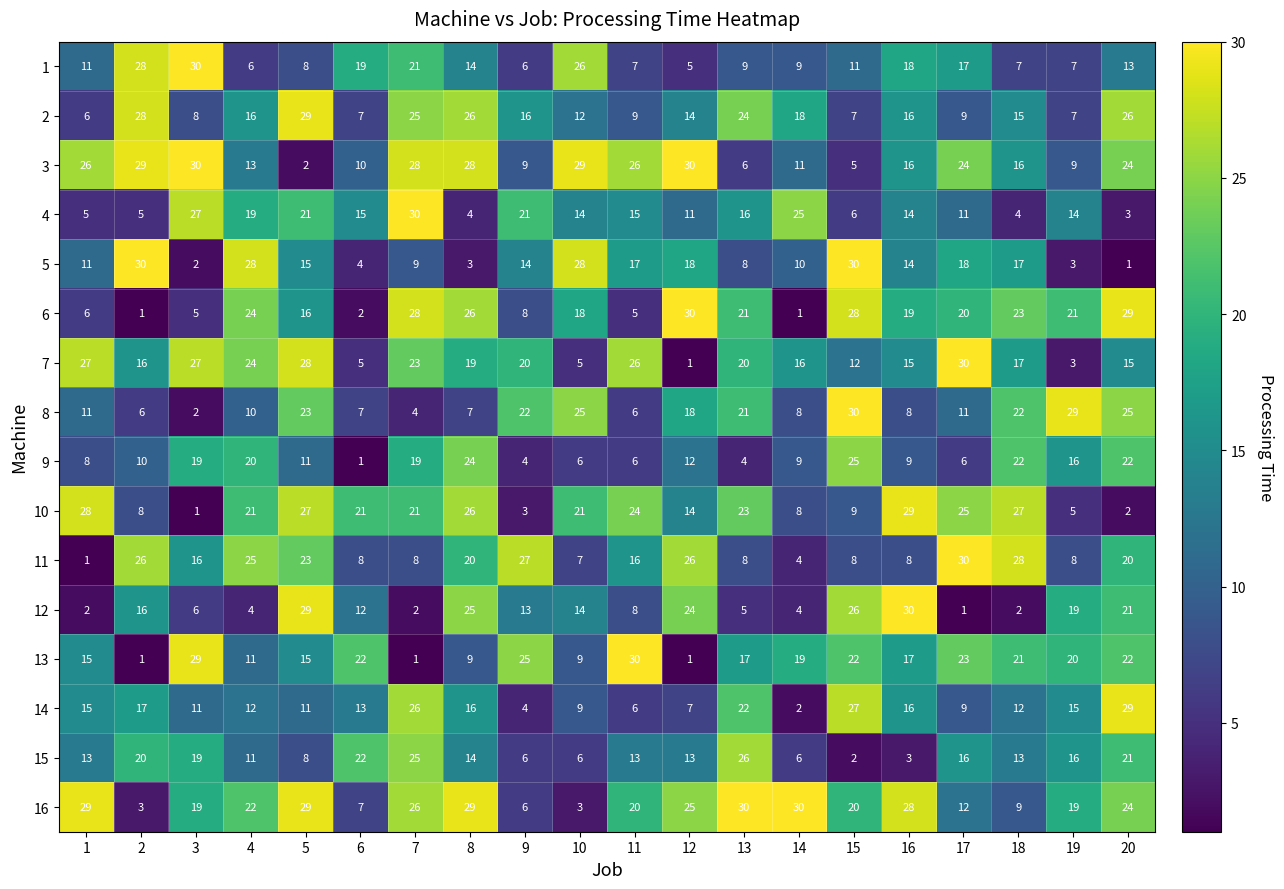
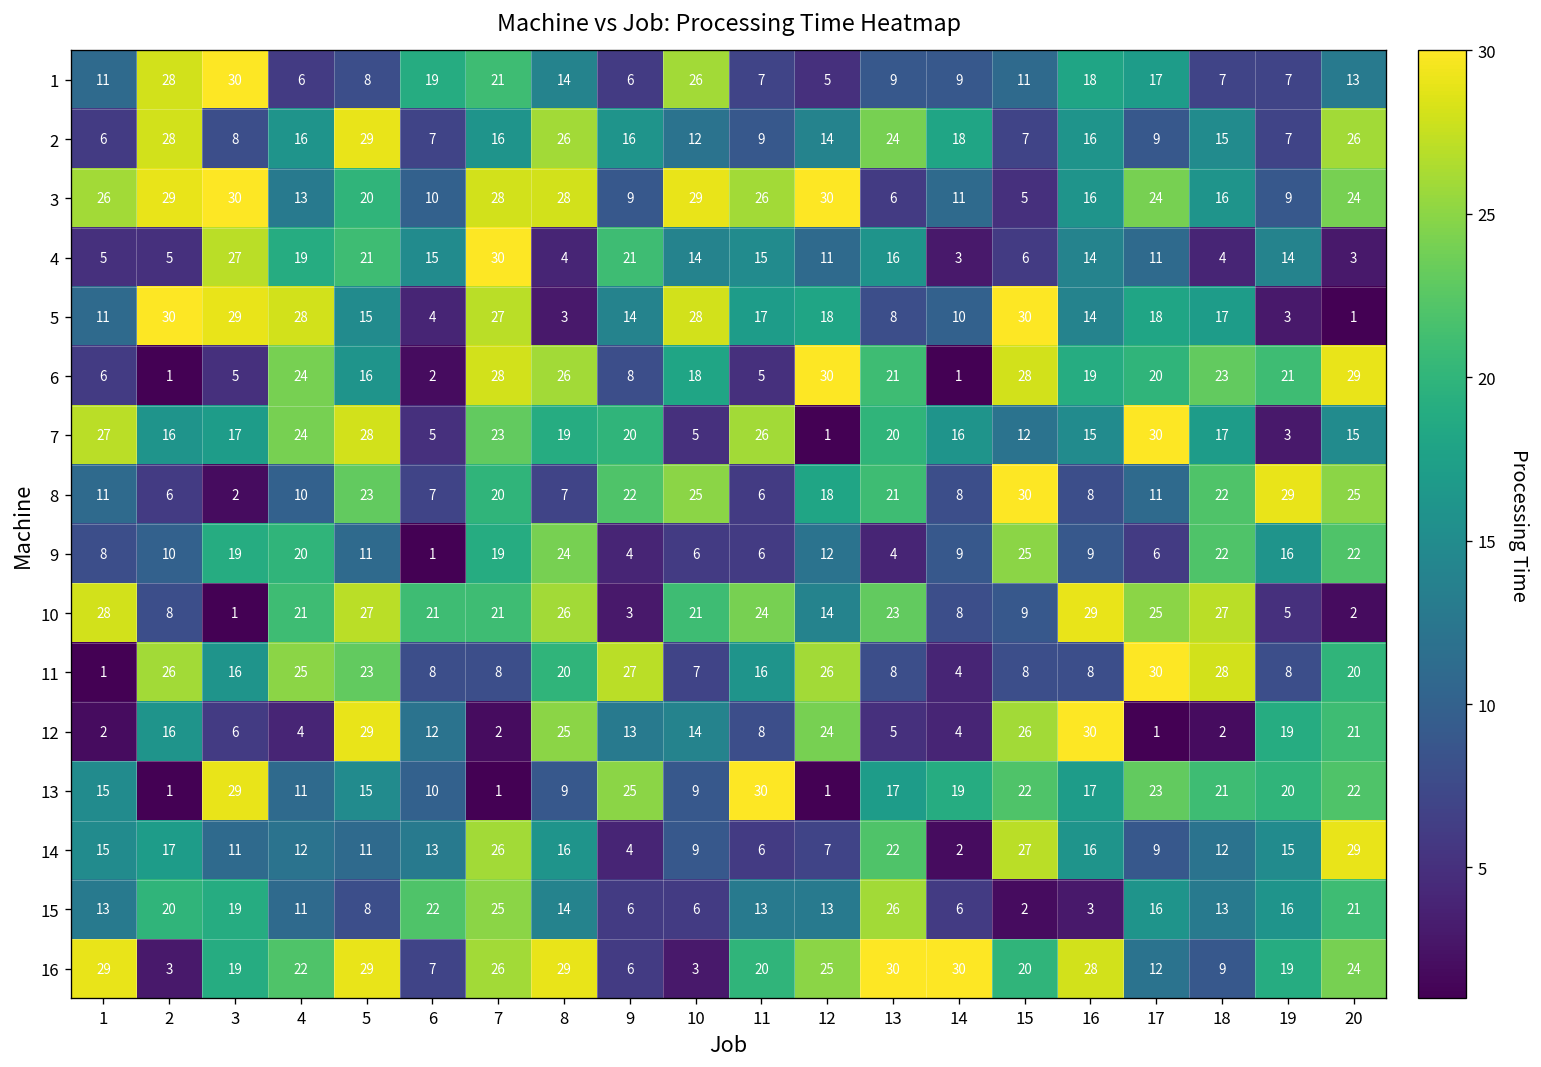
  {
    "2": {
      "1": 6,
      "2": 28,
      "3": 8,
      "4": 16,
      "5": 29,
      "6": 7,
-     "7": 25,
+     "7": 16,
      "8": 26,
      "9": 16,
      "10": 12,
      "11": 9,
      "12": 14,
      "13": 24,
      "14": 18,
      "15": 7,
      "16": 16,
      "17": 9,
      "18": 15,
      "19": 7,
      "20": 26
    },
    "3": {
      "1": 26,
      "2": 29,
      "3": 30,
      "4": 13,
-     "5": 2,
+     "5": 20,
      "6": 10,
      "7": 28,
      "8": 28,
      "9": 9,
      "10": 29,
      "11": 26,
      "12": 30,
      "13": 6,
      "14": 11,
      "15": 5,
      "16": 16,
      "17": 24,
      "18": 16,
      "19": 9,
      "20": 24
    },
    "4": {
      "1": 5,
      "2": 5,
      "3": 27,
      "4": 19,
      "5": 21,
      "6": 15,
      "7": 30,
      "8": 4,
      "9": 21,
      "10": 14,
      "11": 15,
      "12": 11,
      "13": 16,
-     "14": 25,
+     "14": 3,
      "15": 6,
      "16": 14,
      "17": 11,
      "18": 4,
      "19": 14,
      "20": 3
    },
    "5": {
      "1": 11,
      "2": 30,
-     "3": 2,
+     "3": 29,
      "4": 28,
      "5": 15,
      "6": 4,
-     "7": 9,
+     "7": 27,
      "8": 3,
      "9": 14,
      "10": 28,
      "11": 17,
      "12": 18,
      "13": 8,
      "14": 10,
      "15": 30,
      "16": 14,
      "17": 18,
      "18": 17,
      "19": 3,
      "20": 1
    },
    "7": {
      "1": 27,
      "2": 16,
-     "3": 27,
+     "3": 17,
      "4": 24,
      "5": 28,
      "6": 5,
      "7": 23,
      "8": 19,
      "9": 20,
      "10": 5,
      "11": 26,
      "12": 1,
      "13": 20,
      "14": 16,
      "15": 12,
      "16": 15,
      "17": 30,
      "18": 17,
      "19": 3,
      "20": 15
    },
    "8": {
      "1": 11,
      "2": 6,
      "3": 2,
      "4": 10,
      "5": 23,
      "6": 7,
-     "7": 4,
+     "7": 20,
      "8": 7,
      "9": 22,
      "10": 25,
      "11": 6,
      "12": 18,
      "13": 21,
      "14": 8,
      "15": 30,
      "16": 8,
      "17": 11,
      "18": 22,
      "19": 29,
      "20": 25
    },
    "13": {
      "1": 15,
      "2": 1,
      "3": 29,
      "4": 11,
      "5": 15,
-     "6": 22,
+     "6": 10,
      "7": 1,
      "8": 9,
      "9": 25,
      "10": 9,
      "11": 30,
      "12": 1,
      "13": 17,
      "14": 19,
      "15": 22,
      "16": 17,
      "17": 23,
      "18": 21,
      "19": 20,
      "20": 22
    }
  }
